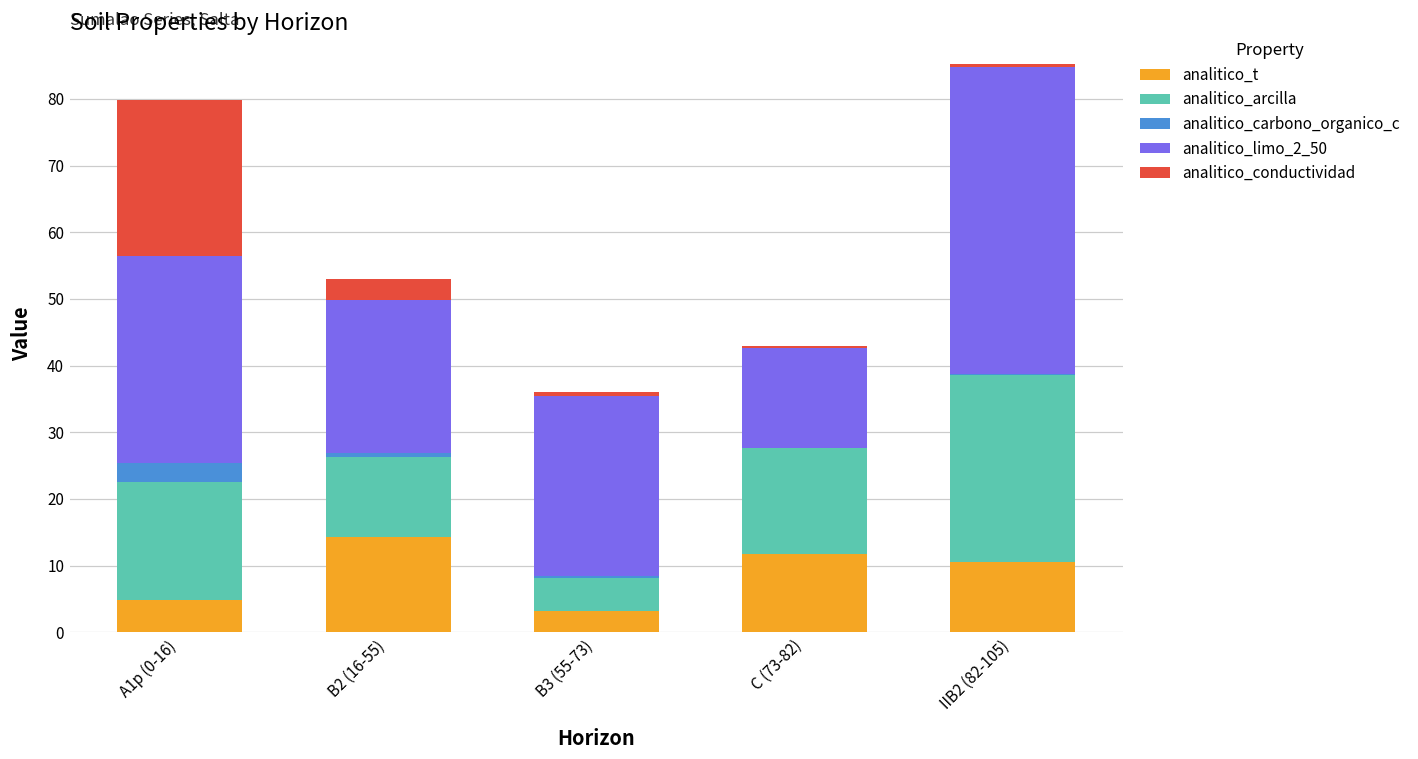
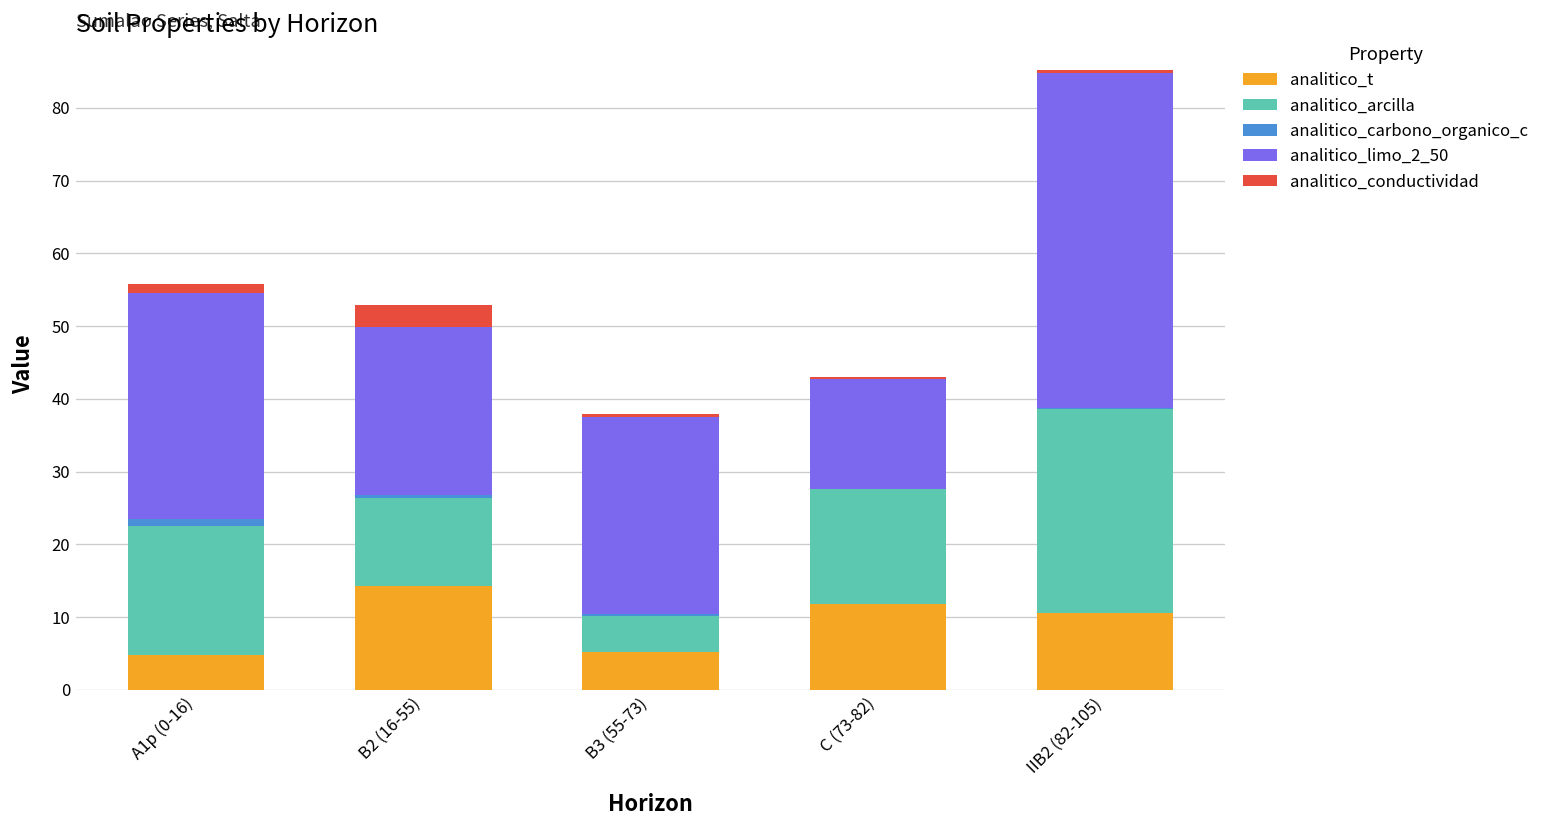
  {
    "analitico_t": {
      "A1p (0-16)": 5,
      "B2 (16-55)": 14,
-     "B3 (55-73)": 3,
+     "B3 (55-73)": 5,
      "C (73-82)": 12,
      "IIB2 (82-105)": 11
    },
    "analitico_arcilla": {
      "A1p (0-16)": 18,
      "B2 (16-55)": 12,
      "B3 (55-73)": 5,
      "C (73-82)": 16,
      "IIB2 (82-105)": 28
    },
    "analitico_carbono_organico_c": {
-     "A1p (0-16)": 3,
+     "A1p (0-16)": 1,
      "B2 (16-55)": 1
    },
    "analitico_limo_2_50": {
      "A1p (0-16)": 31,
      "B2 (16-55)": 23,
      "B3 (55-73)": 27,
      "C (73-82)": 15,
      "IIB2 (82-105)": 46
    },
    "analitico_conductividad": {
-     "A1p (0-16)": 23,
+     "A1p (0-16)": 1,
      "B2 (16-55)": 3,
      "B3 (55-73)": 1,
      "IIB2 (82-105)": 0
    }
  }
